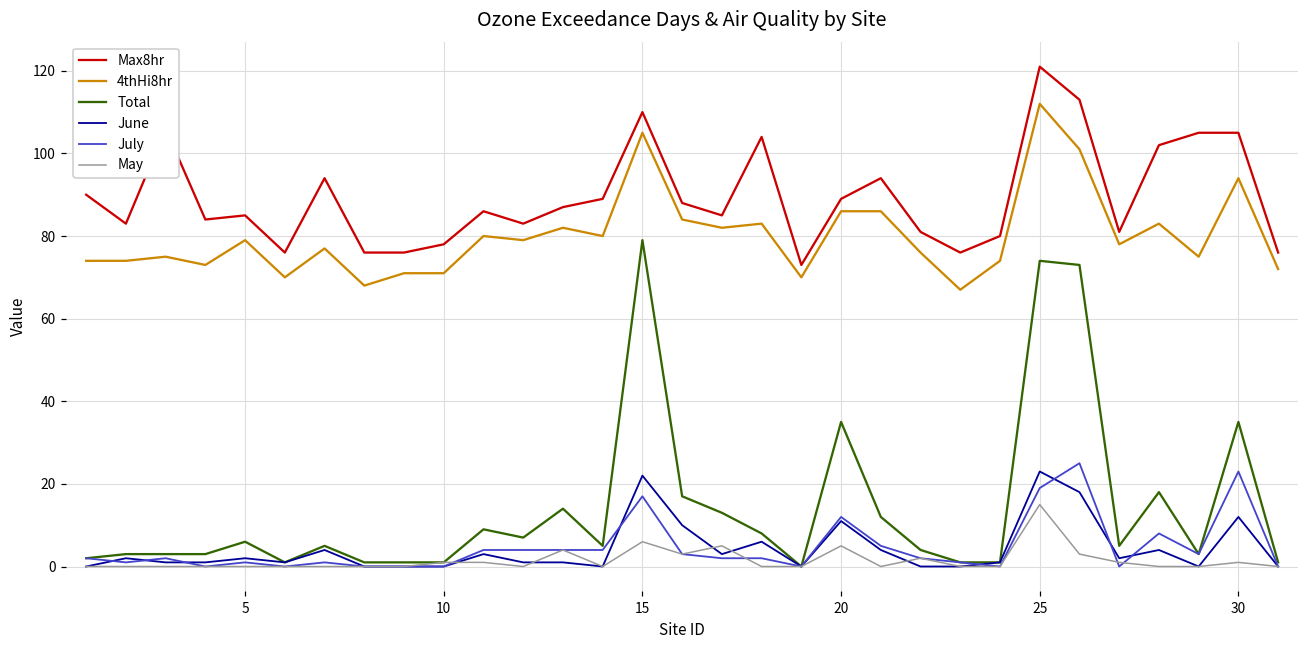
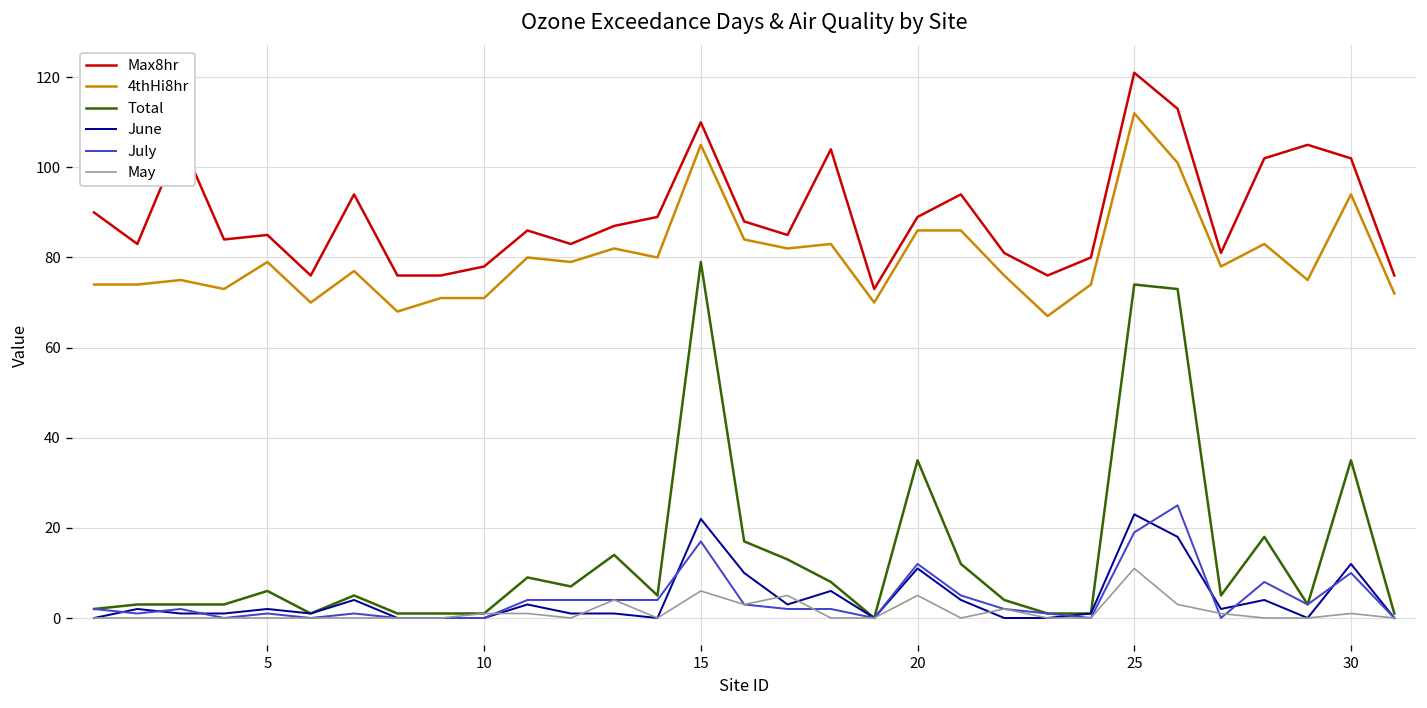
  {
    "Max8hr": {
      "5": 85,
      "10": 78,
      "15": 110,
      "20": 89,
      "25": 121,
-     "30": 105
+     "30": 102
    },
    "4thHi8hr": {
      "5": 79,
      "10": 71,
      "15": 105,
      "20": 86,
      "25": 112,
      "30": 94
    },
    "Total": {
      "5": 6,
      "15": 79,
      "20": 35,
      "25": 74,
      "30": 35
    },
    "June": {
      "5": 2,
      "15": 22,
      "20": 11,
      "25": 23,
      "30": 12
    },
    "July": {
      "5": 1,
      "15": 17,
      "20": 12,
      "25": 19,
-     "30": 23
+     "30": 10
    },
    "May": {
      "5": 0,
      "15": 6,
      "20": 5,
-     "25": 15,
+     "25": 11,
      "30": 1
    }
  }
